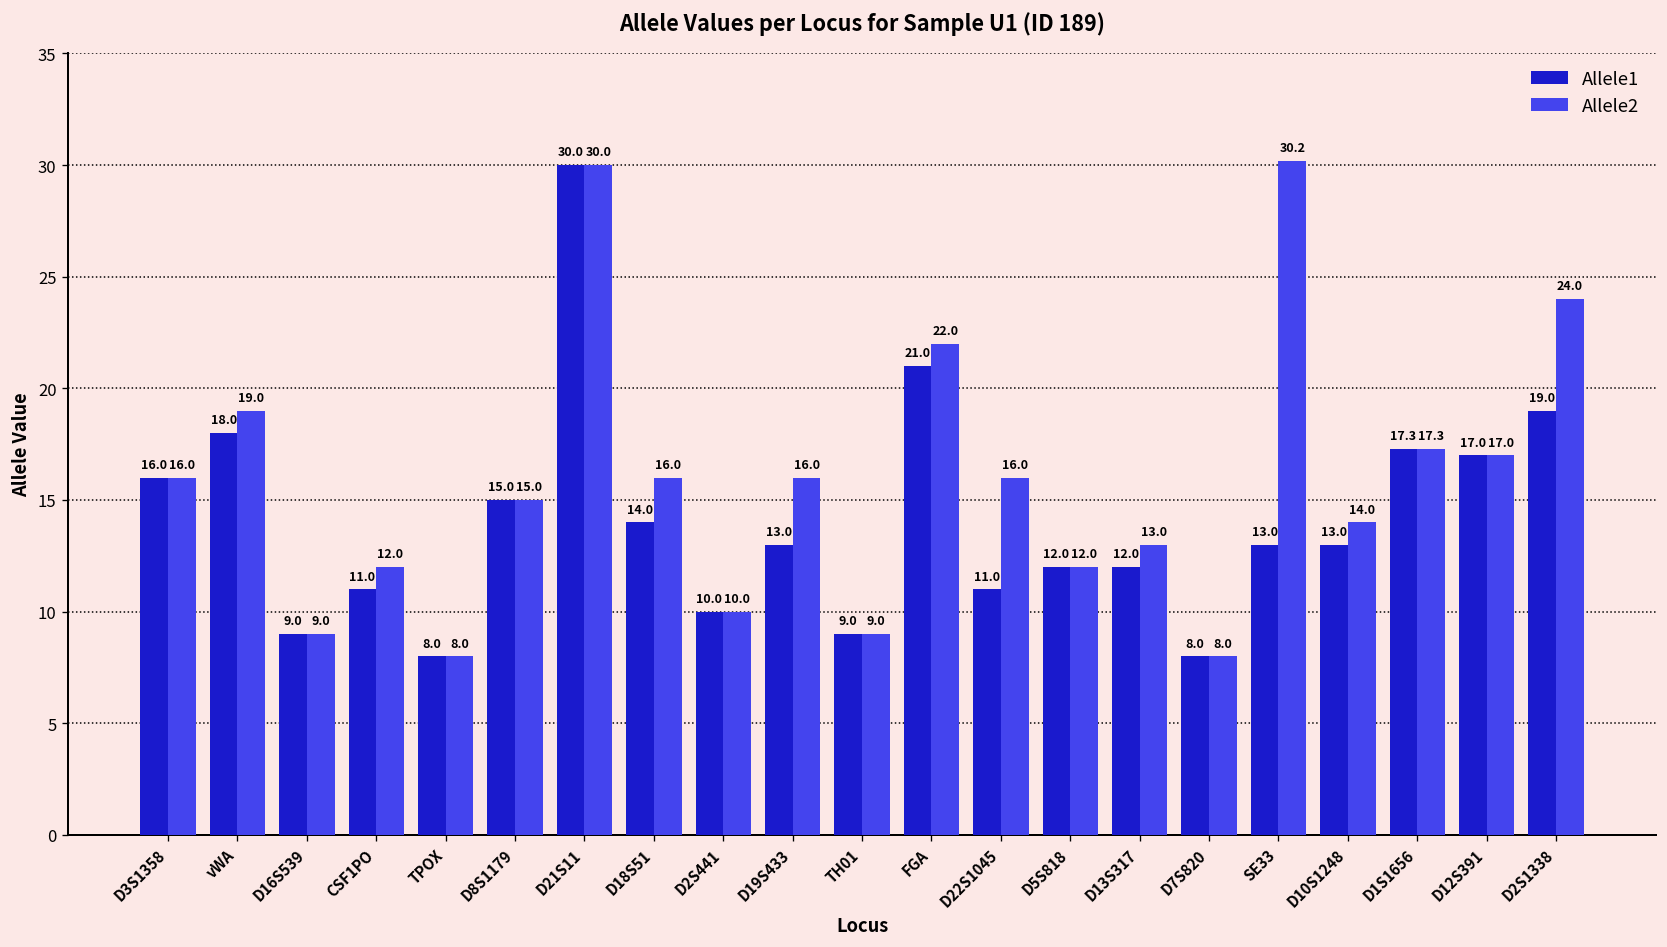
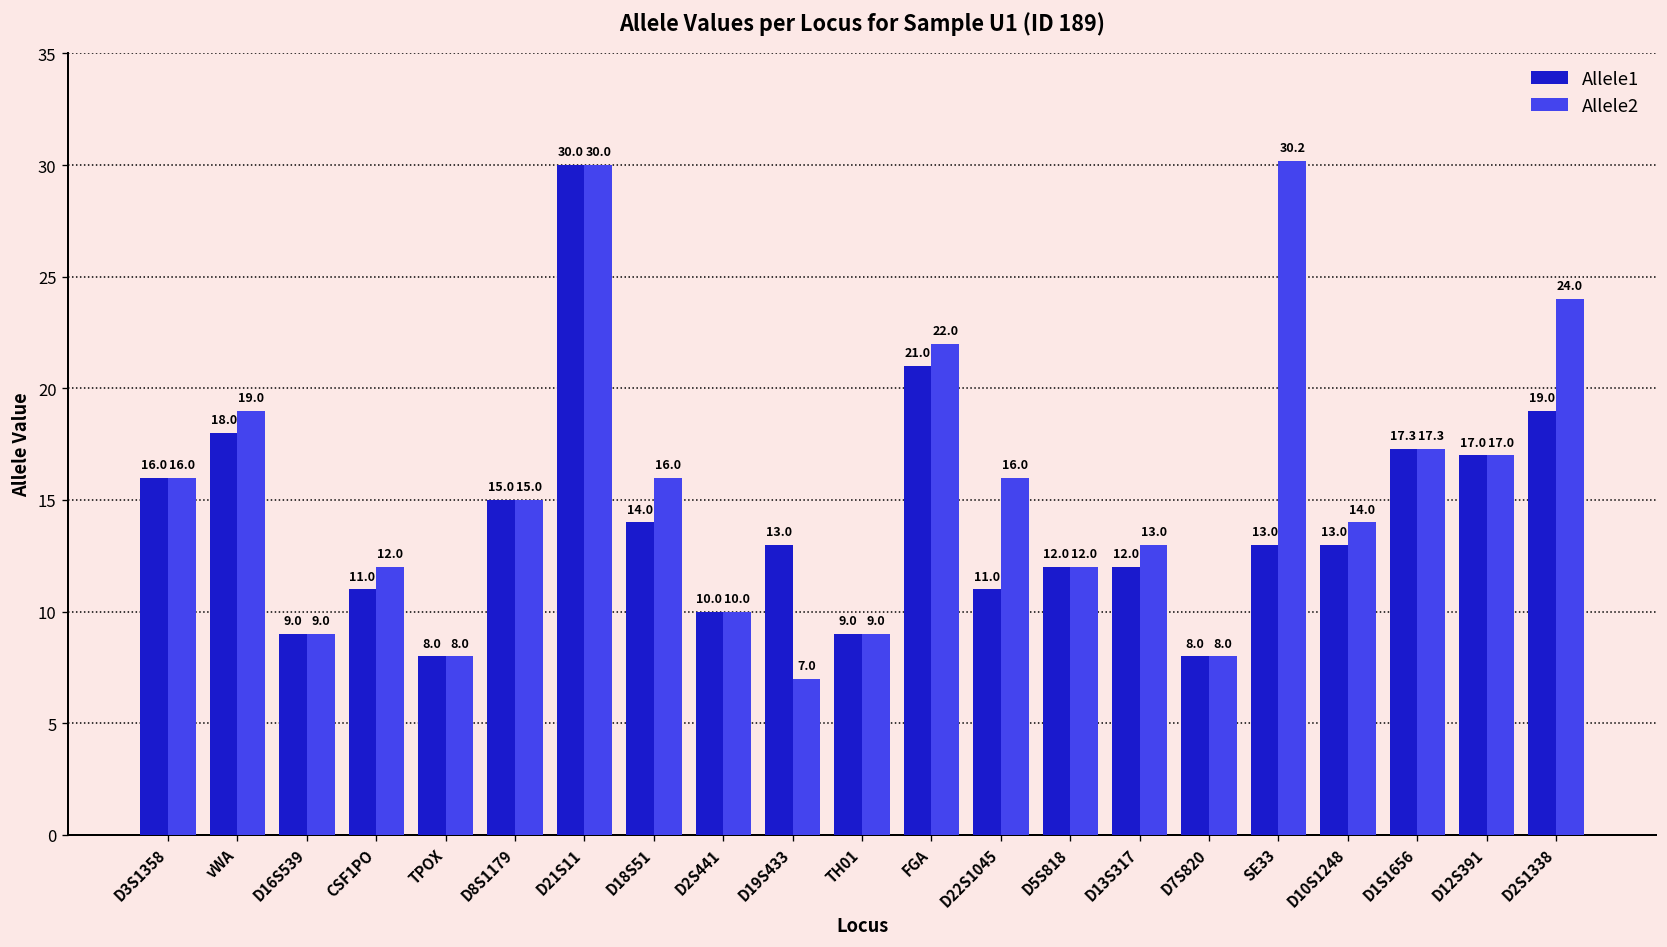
  {
    "Allele1": {
      "D3S1358": 16.0,
      "vWA": 18.0,
      "D16S539": 9.0,
      "CSF1PO": 11.0,
      "TPOX": 8.0,
      "D8S1179": 15.0,
      "D21S11": 30.0,
      "D18S51": 14.0,
      "D2S441": 10.0,
      "D19S433": 13.0,
      "TH01": 9.0,
      "FGA": 21.0,
      "D22S1045": 11.0,
      "D5S818": 12.0,
      "D13S317": 12.0,
      "D7S820": 8.0,
      "SE33": 13.0,
      "D10S1248": 13.0,
      "D1S1656": 17.3,
      "D12S391": 17.0,
      "D2S1338": 19.0
    },
    "Allele2": {
      "D3S1358": 16.0,
      "vWA": 19.0,
      "D16S539": 9.0,
      "CSF1PO": 12.0,
      "TPOX": 8.0,
      "D8S1179": 15.0,
      "D21S11": 30.0,
      "D18S51": 16.0,
      "D2S441": 10.0,
-     "D19S433": 16.0,
+     "D19S433": 7.0,
      "TH01": 9.0,
      "FGA": 22.0,
      "D22S1045": 16.0,
      "D5S818": 12.0,
      "D13S317": 13.0,
      "D7S820": 8.0,
      "SE33": 30.2,
      "D10S1248": 14.0,
      "D1S1656": 17.3,
      "D12S391": 17.0,
      "D2S1338": 24.0
    }
  }
